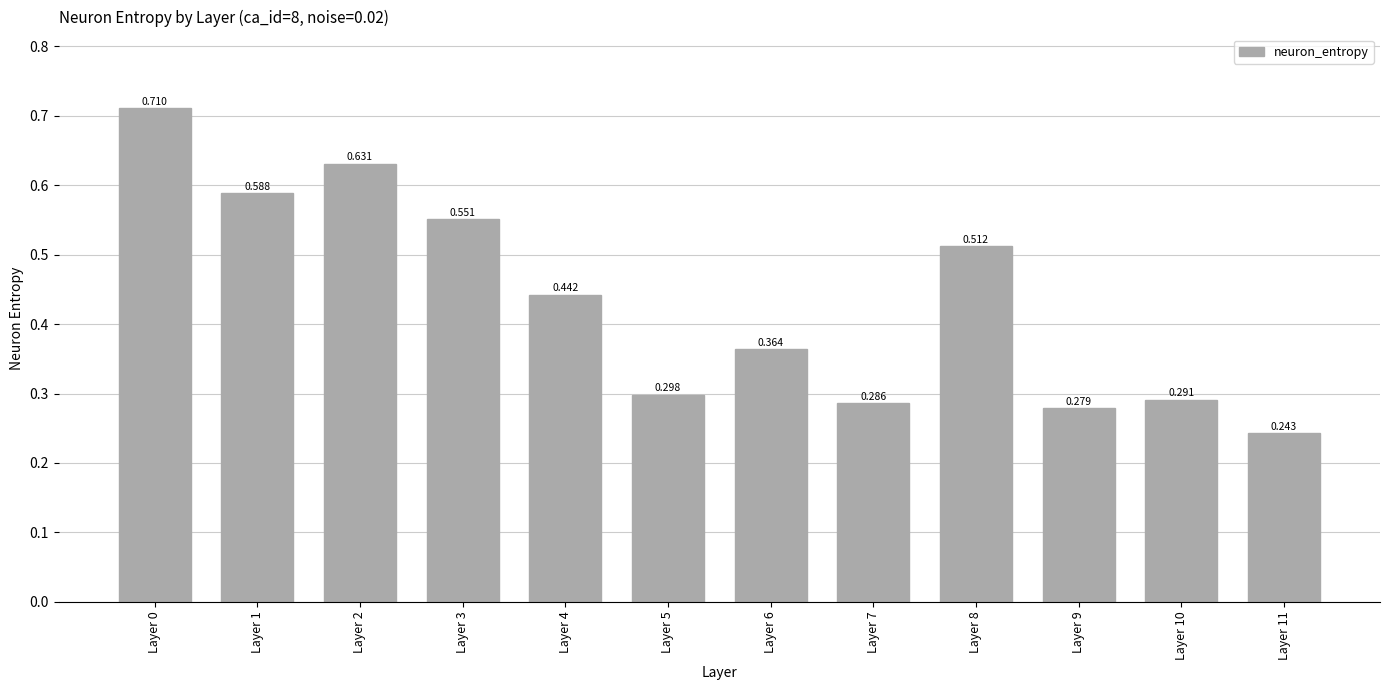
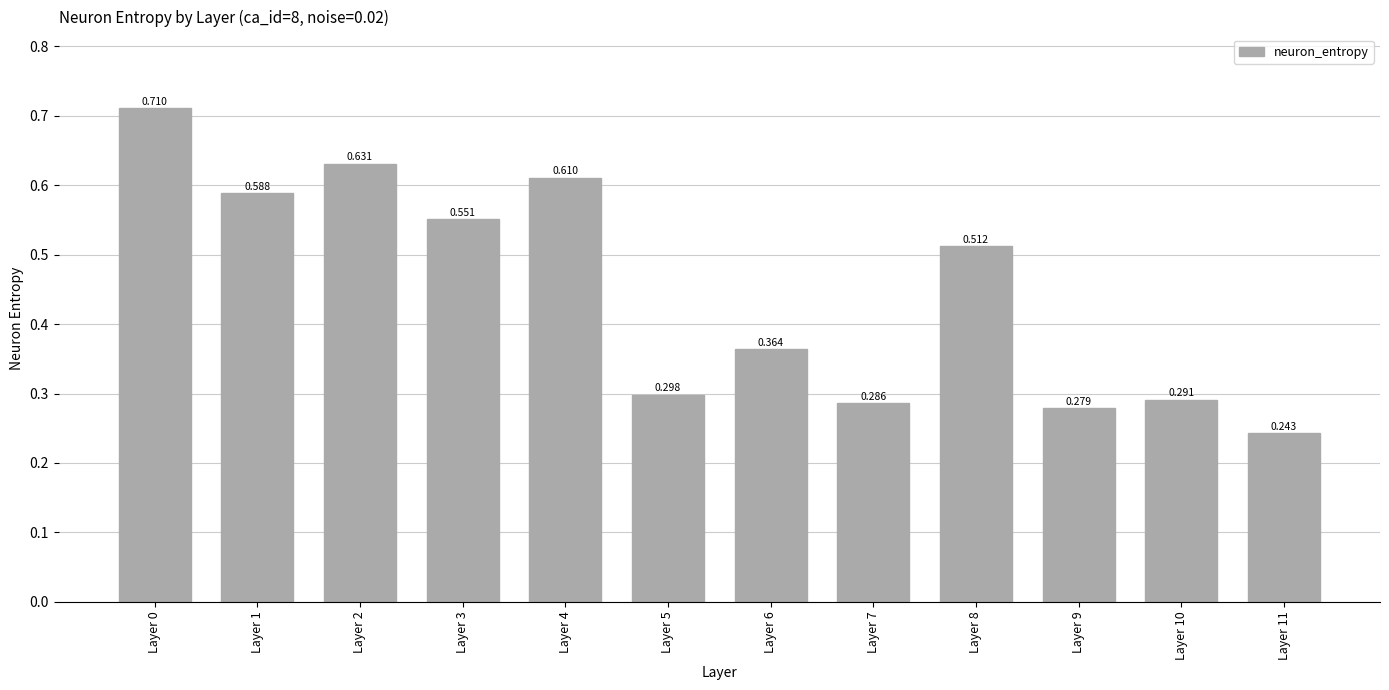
  {
    "Layer 0": 0.710,
    "Layer 1": 0.588,
    "Layer 2": 0.631,
    "Layer 3": 0.551,
-   "Layer 4": 0.442,
+   "Layer 4": 0.610,
    "Layer 5": 0.298,
    "Layer 6": 0.364,
    "Layer 7": 0.286,
    "Layer 8": 0.512,
    "Layer 9": 0.279,
    "Layer 10": 0.291,
    "Layer 11": 0.243
  }
